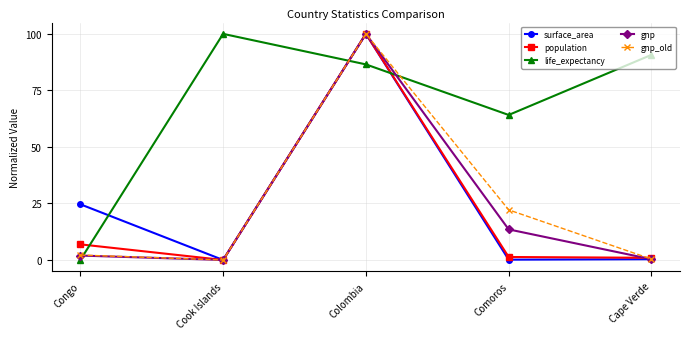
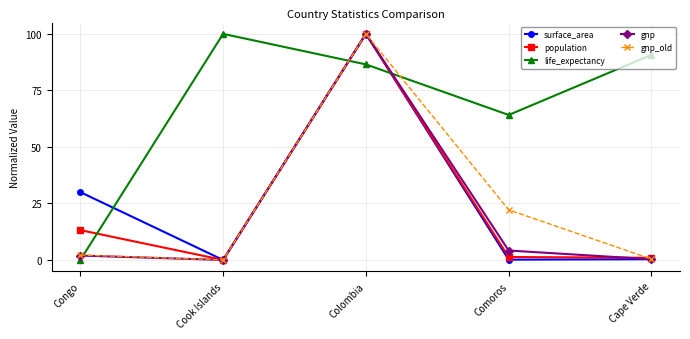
  {
    "surface_area": {
-     "Congo": 25,
+     "Congo": 30,
      "Comoros": 0
    },
    "population": {
-     "Congo": 7,
+     "Congo": 13,
      "Comoros": 1
    },
    "life_expectancy": {
      "Congo": 0,
      "Cook Islands": 100,
      "Colombia": 86,
      "Comoros": 64
    },
    "gnp": {
-     "Comoros": 14
+     "Comoros": 4
    },
    "gnp_old": {
      "Comoros": 22
    }
  }
